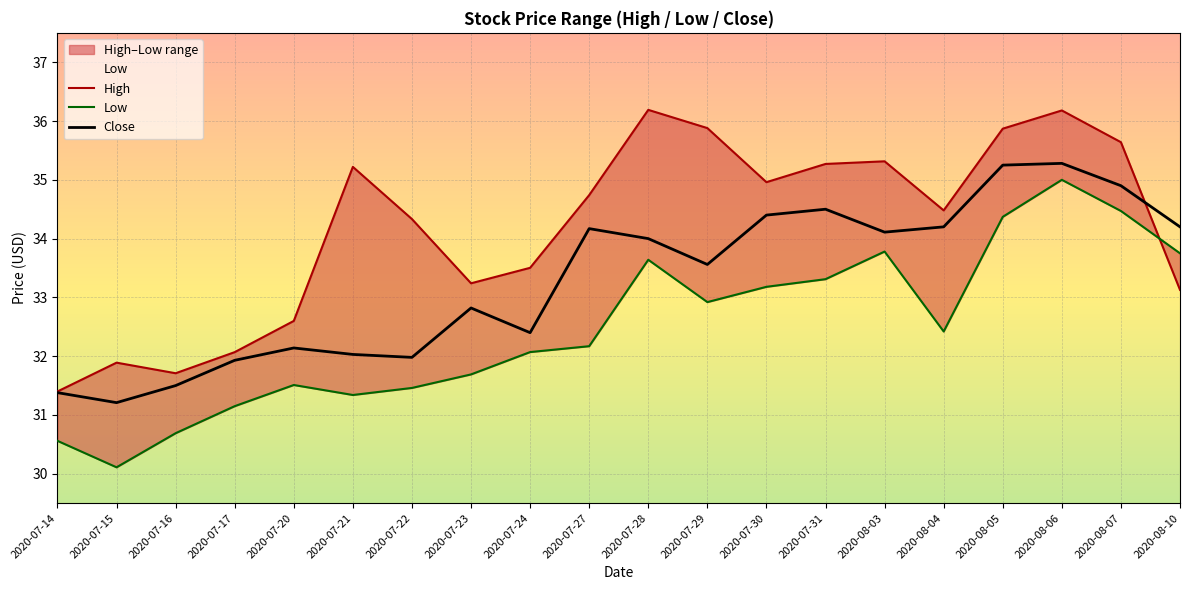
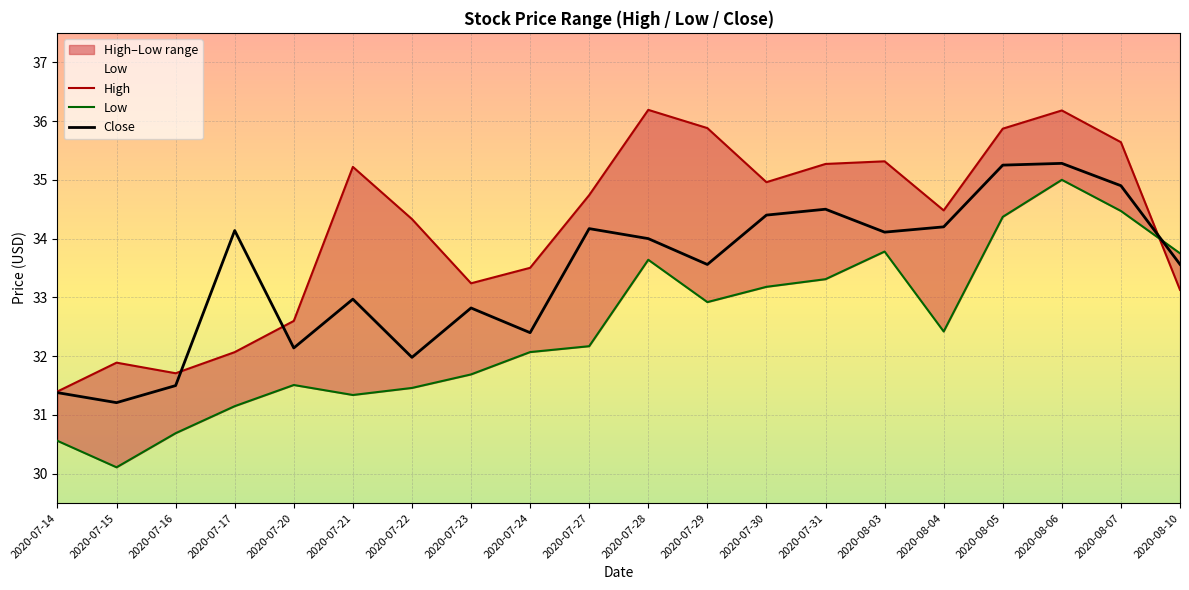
  {
    "High": {
      "2020-08-10": 33.1
    },
    "Close": {
      "2020-07-15": 31.2,
      "2020-07-16": 31.5,
-     "2020-07-17": 31.9,
+     "2020-07-17": 34.1,
      "2020-07-20": 32.1,
-     "2020-07-21": 32.0,
+     "2020-07-21": 33.0,
      "2020-07-22": 32.0,
      "2020-07-23": 32.8,
      "2020-07-24": 32.4,
      "2020-07-27": 34.2,
      "2020-07-28": 34.0,
      "2020-07-29": 33.6,
      "2020-07-30": 34.4,
      "2020-07-31": 34.5,
      "2020-08-03": 34.1,
      "2020-08-04": 34.2,
      "2020-08-05": 35.3,
      "2020-08-06": 35.3,
      "2020-08-07": 34.9,
-     "2020-08-10": 34.2
+     "2020-08-10": 33.6
    }
  }
